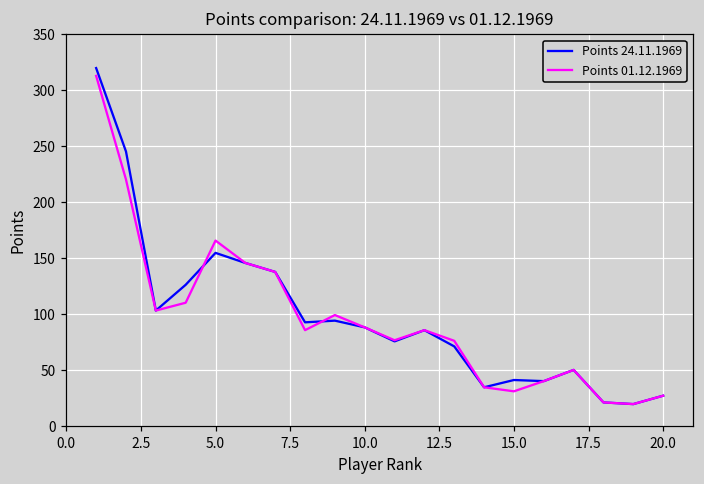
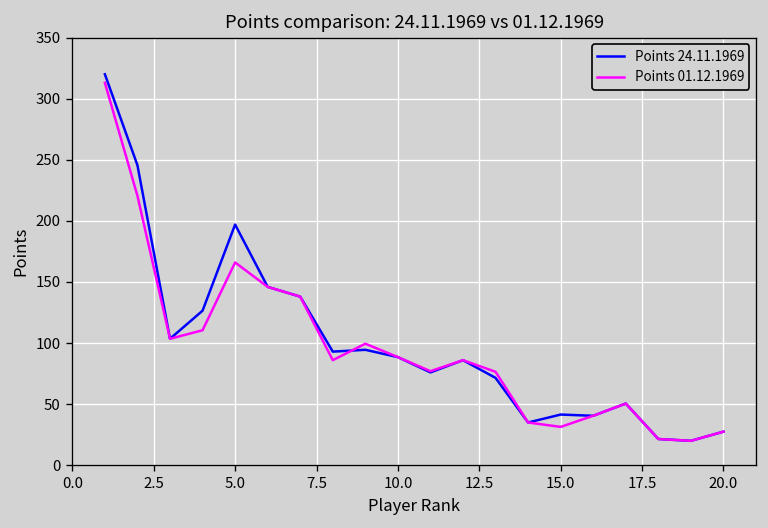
  {
    "Points 24.11.1969": {
-     "5.0": 155,
+     "5.0": 197,
      "15.0": 42
    },
    "Points 01.12.1969": {
      "5.0": 166,
      "15.0": 31
    }
  }
